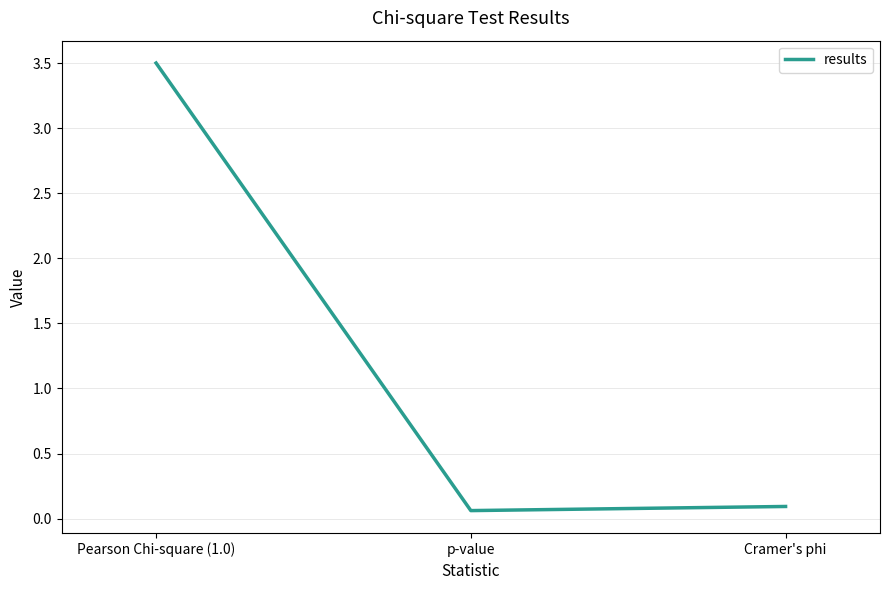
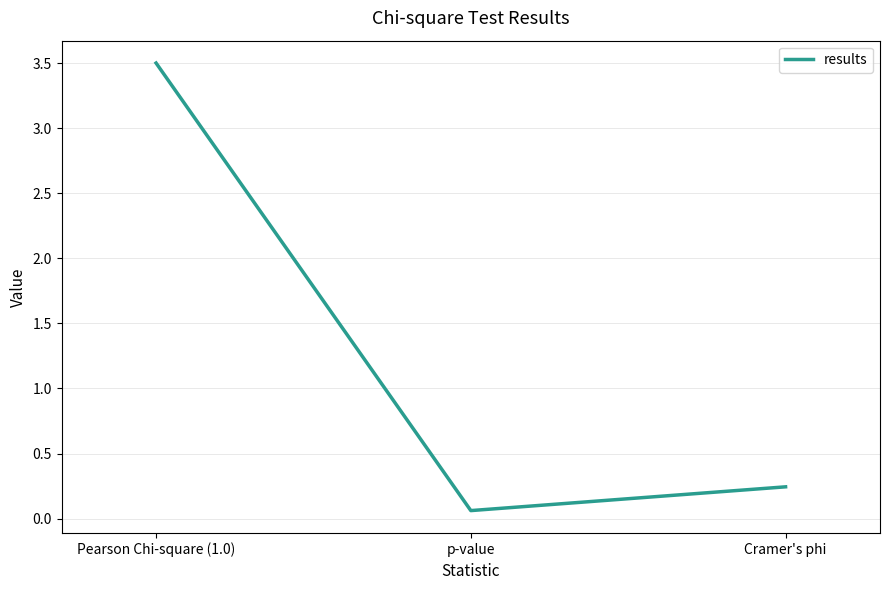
  {
    "Pearson Chi-square (1.0)": 3.50,
    "p-value": 0.06,
-   "Cramer's phi": 0.09
+   "Cramer's phi": 0.24
  }
